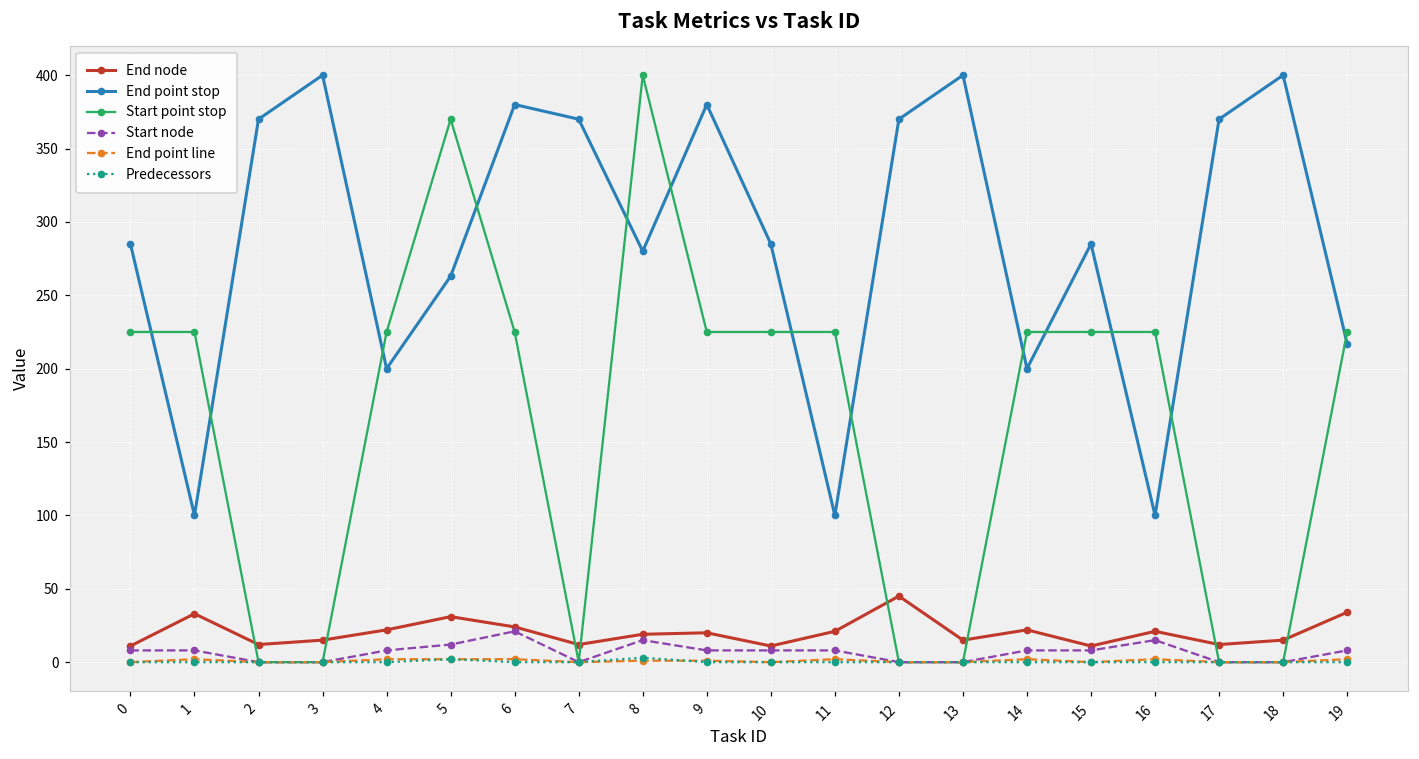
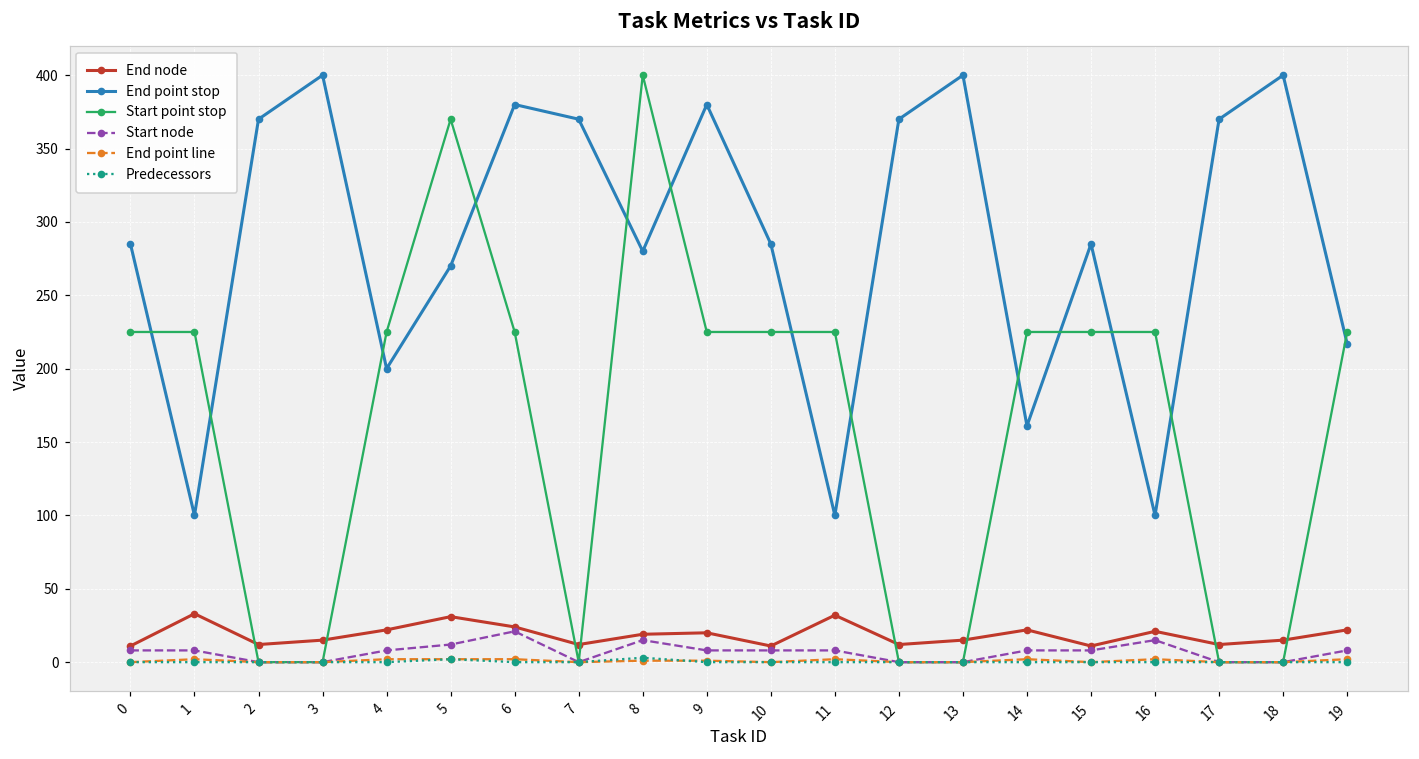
  {
    "End node": {
      "0": 11,
      "1": 33,
      "2": 12,
      "3": 15,
      "4": 22,
      "5": 31,
      "6": 24,
      "7": 12,
      "8": 19,
      "9": 20,
      "10": 11,
-     "11": 21,
-     "12": 45,
+     "11": 32,
+     "12": 12,
      "13": 15,
      "14": 22,
      "15": 11,
      "16": 21,
      "17": 12,
      "18": 15,
-     "19": 34
+     "19": 22
    },
    "End point stop": {
      "0": 285,
      "1": 100,
      "2": 370,
      "3": 400,
      "4": 200,
-     "5": 263,
+     "5": 270,
      "6": 380,
      "7": 370,
      "8": 280,
      "9": 380,
      "10": 285,
      "11": 100,
      "12": 370,
      "13": 400,
-     "14": 200,
+     "14": 161,
      "15": 285,
      "16": 100,
      "17": 370,
      "18": 400,
      "19": 217
    },
    "Start node": {
      "0": 8,
      "1": 8,
      "4": 8,
      "5": 12,
      "6": 21,
      "8": 15,
      "9": 8,
      "10": 8,
      "11": 8,
      "14": 8,
      "15": 8,
      "16": 15,
      "19": 8
    },
    "End point line": {
      "1": 2,
      "4": 2,
      "6": 2,
      "8": 1,
      "11": 2,
      "14": 2,
      "16": 2,
      "19": 2
    }
  }
